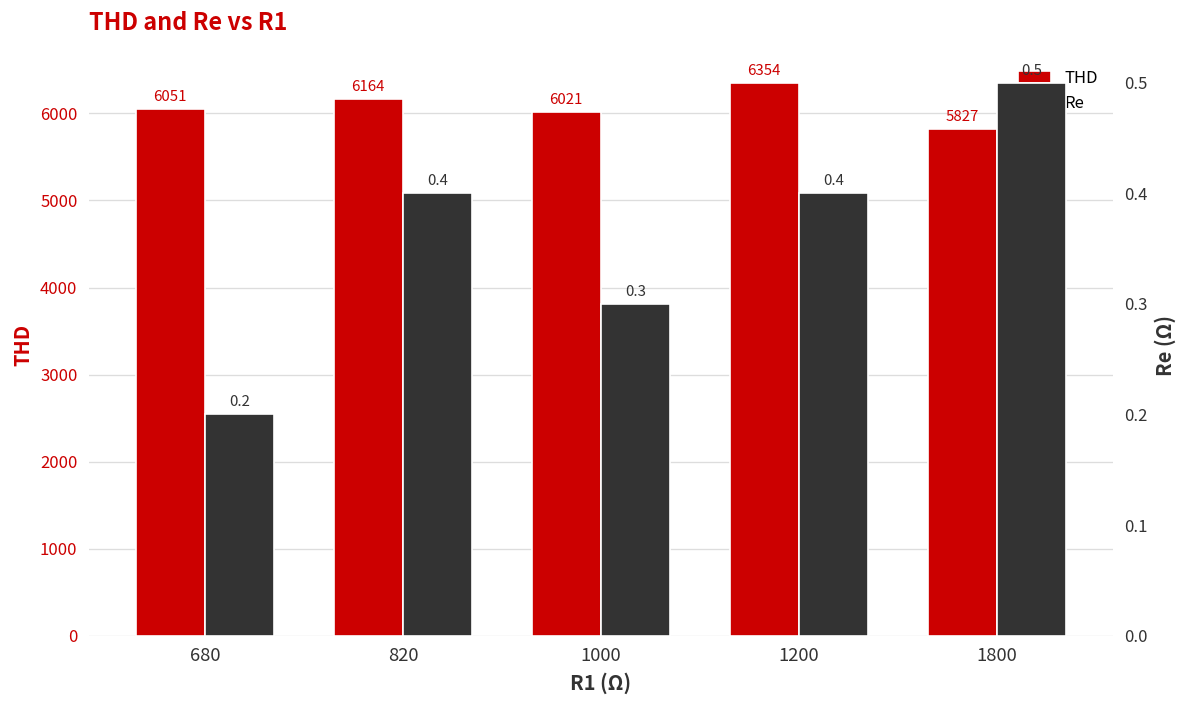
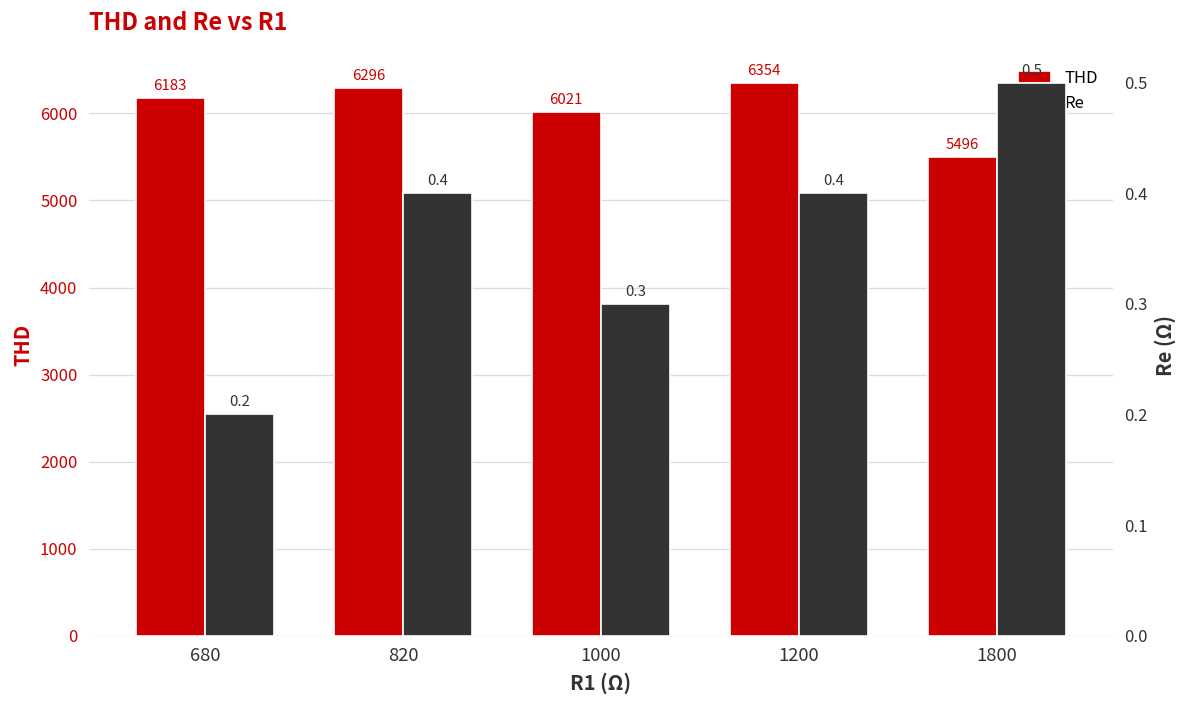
  {
    "THD": {
-     "680": 6051,
-     "820": 6164,
+     "680": 6183,
+     "820": 6296,
      "1000": 6021,
      "1200": 6354,
-     "1800": 5827
+     "1800": 5496
    },
    "Re": {
      "680": 0.2,
      "820": 0.4,
      "1000": 0.3,
      "1200": 0.4,
      "1800": 0.5
    }
  }
